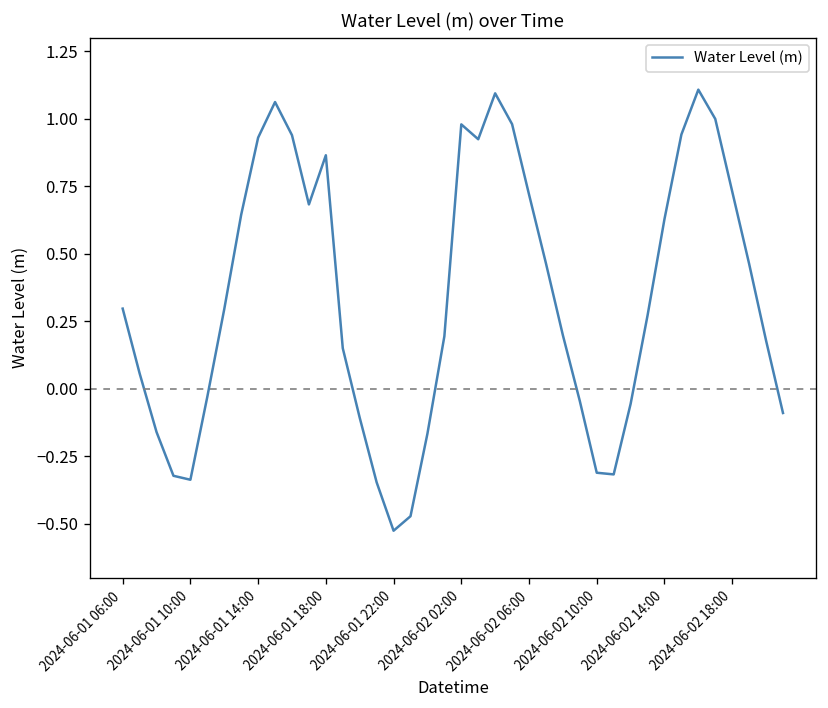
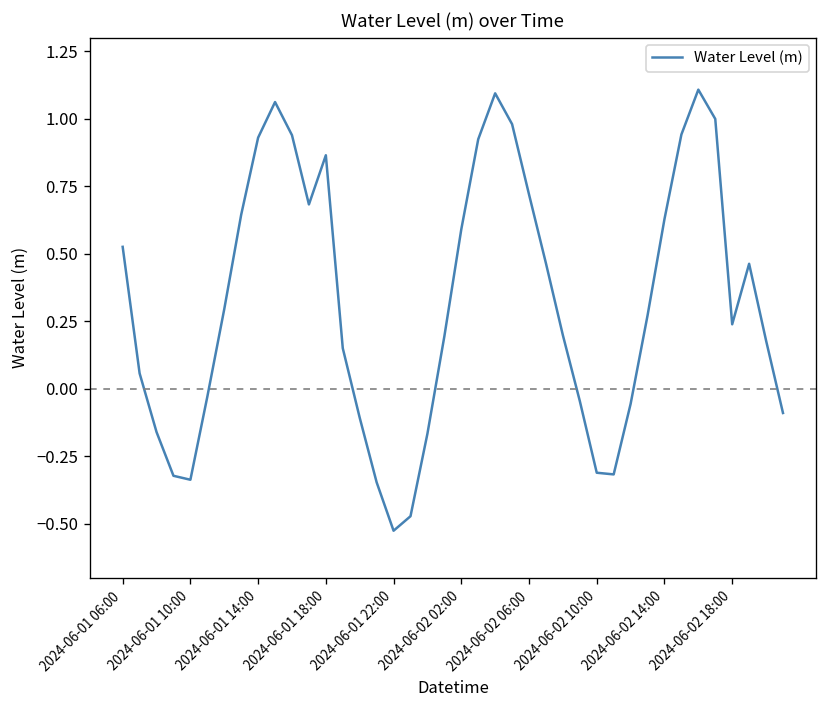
  {
-   "2024-06-01 06:00": 0.30,
+   "2024-06-01 06:00": 0.53,
    "2024-06-01 10:00": -0.34,
    "2024-06-01 14:00": 0.93,
    "2024-06-01 18:00": 0.86,
    "2024-06-01 22:00": -0.52,
-   "2024-06-02 02:00": 0.98,
+   "2024-06-02 02:00": 0.59,
    "2024-06-02 06:00": 0.72,
    "2024-06-02 10:00": -0.31,
    "2024-06-02 14:00": 0.63,
-   "2024-06-02 18:00": 0.73
+   "2024-06-02 18:00": 0.24
  }
